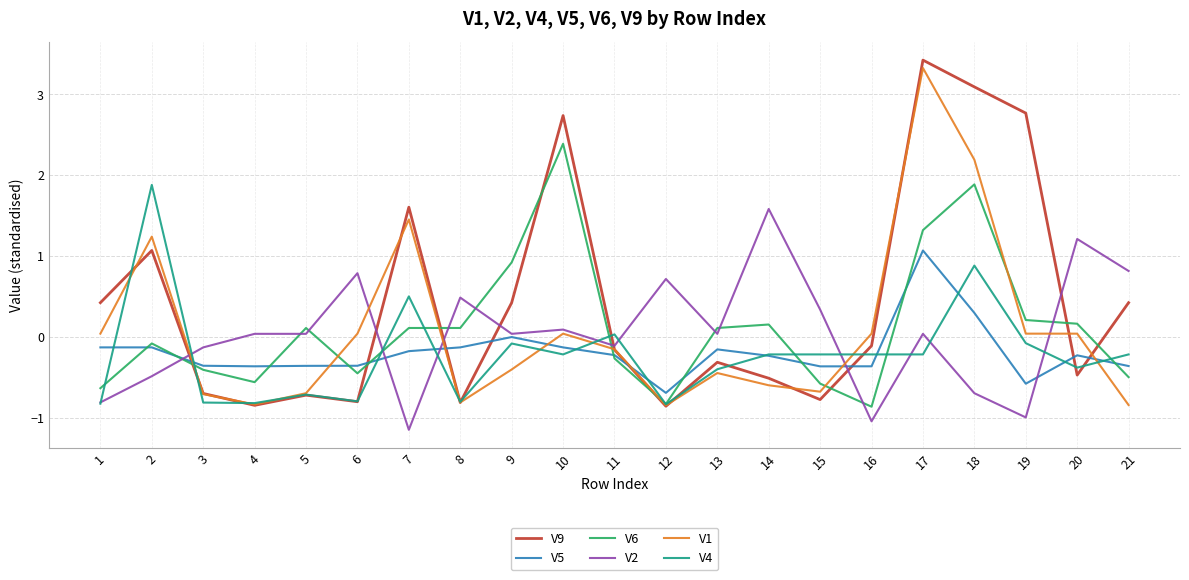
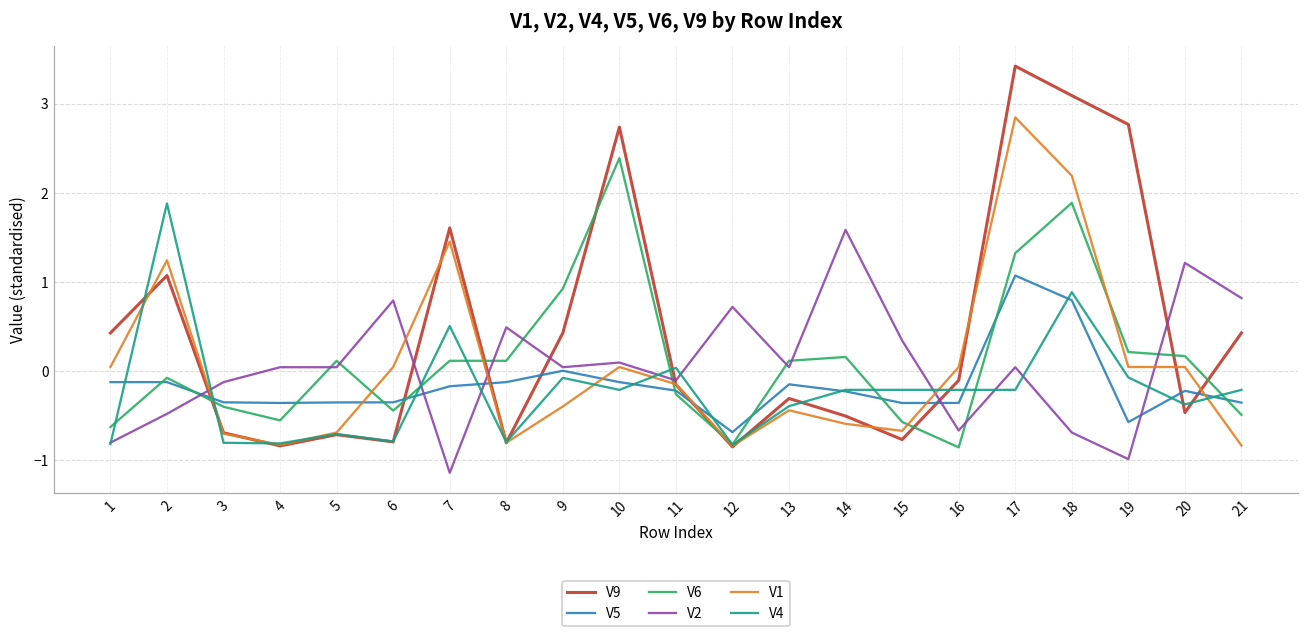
  {
    "V9": {
      "1": 0.4,
      "2": 1.1,
      "7": 1.6,
      "9": 0.4,
      "10": 2.7,
      "13": -0.3,
      "14": -0.5,
      "15": -0.8,
      "16": -0.1,
      "17": 3.4,
      "18": 3.1,
      "19": 2.8,
      "20": -0.5,
      "21": 0.4
    },
    "V5": {
      "1": -0.1,
      "2": -0.1,
      "3": -0.4,
      "4": -0.4,
      "5": -0.4,
      "6": -0.4,
      "7": -0.2,
      "8": -0.1,
      "9": 0.0,
      "10": -0.1,
      "11": -0.2,
      "12": -0.7,
      "13": -0.1,
      "15": -0.4,
      "16": -0.4,
      "17": 1.1,
-     "18": 0.3,
+     "18": 0.8,
      "19": -0.6,
      "20": -0.2,
      "21": -0.4
    },
    "V2": {
      "2": -0.5,
      "3": -0.1,
      "4": 0.0,
      "5": 0.0,
      "6": 0.8,
      "7": -1.1,
      "8": 0.5,
      "9": 0.0,
      "10": 0.1,
      "11": -0.1,
      "12": 0.7,
      "13": 0.0,
      "14": 1.6,
      "15": 0.3,
-     "16": -1.0,
+     "16": -0.7,
      "17": 0.0,
      "18": -0.7,
      "19": -1.0,
      "20": 1.2,
      "21": 0.8
    },
    "V1": {
      "1": 0.0,
      "2": 1.2,
      "6": 0.0,
      "7": 1.5,
      "9": -0.4,
      "10": 0.0,
      "13": -0.4,
      "14": -0.6,
      "15": -0.7,
      "16": 0.0,
-     "17": 3.3,
+     "17": 2.8,
      "18": 2.2,
      "19": 0.0,
      "20": 0.0,
      "21": -0.8
    }
  }
